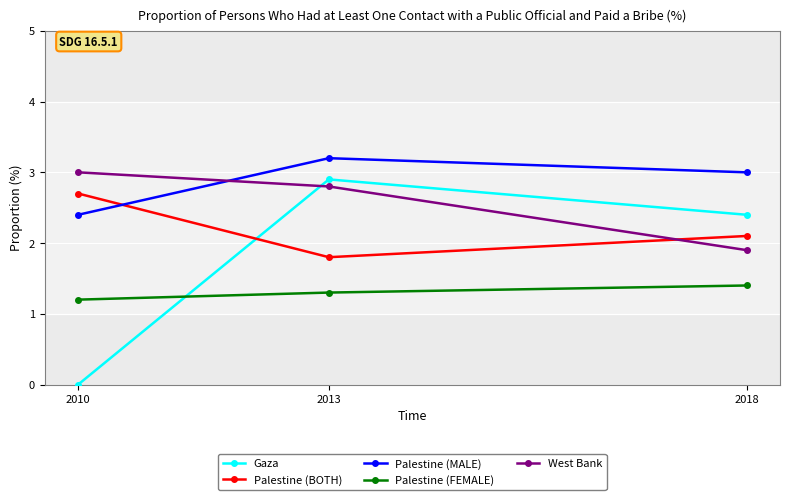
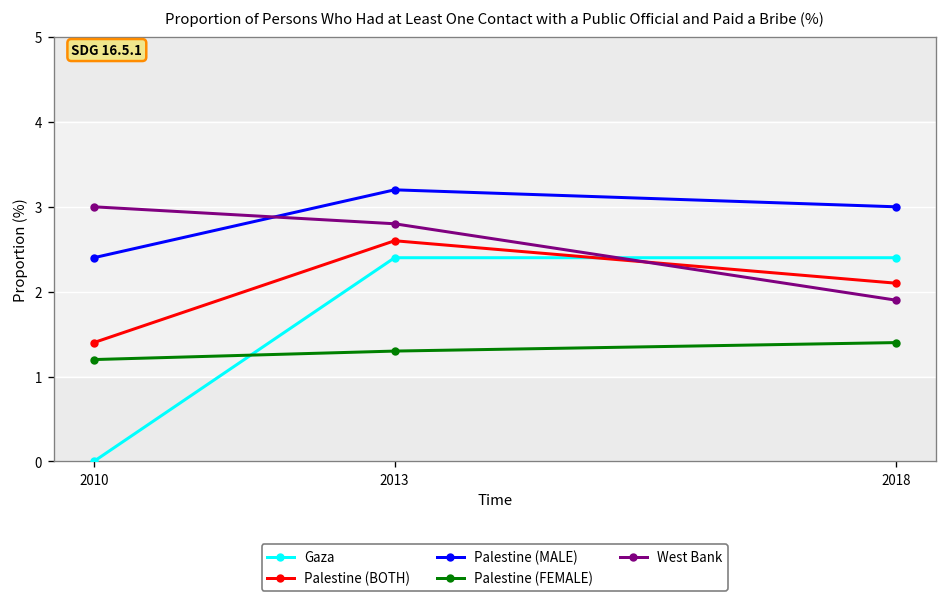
  {
    "Gaza": {
      "2010": 0.0,
-     "2013": 2.9,
+     "2013": 2.4,
      "2018": 2.4
    },
    "Palestine (BOTH)": {
-     "2010": 2.7,
-     "2013": 1.8,
+     "2010": 1.4,
+     "2013": 2.6,
      "2018": 2.1
    },
    "Palestine (MALE)": {
      "2010": 2.4,
      "2013": 3.2,
      "2018": 3.0
    },
    "Palestine (FEMALE)": {
      "2010": 1.2,
      "2013": 1.3,
      "2018": 1.4
    },
    "West Bank": {
      "2010": 3.0,
      "2013": 2.8,
      "2018": 1.9
    }
  }
